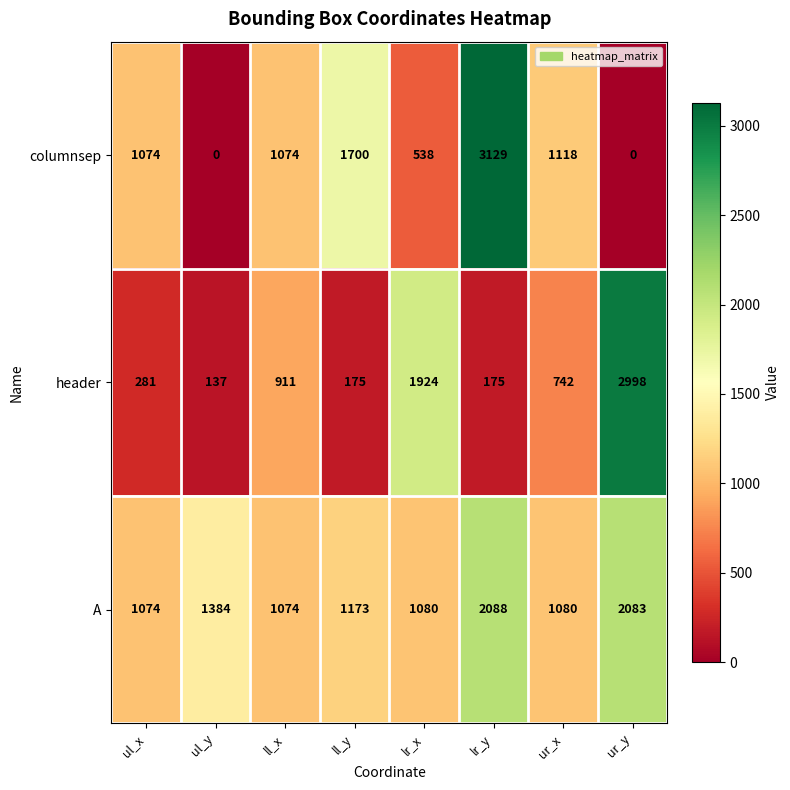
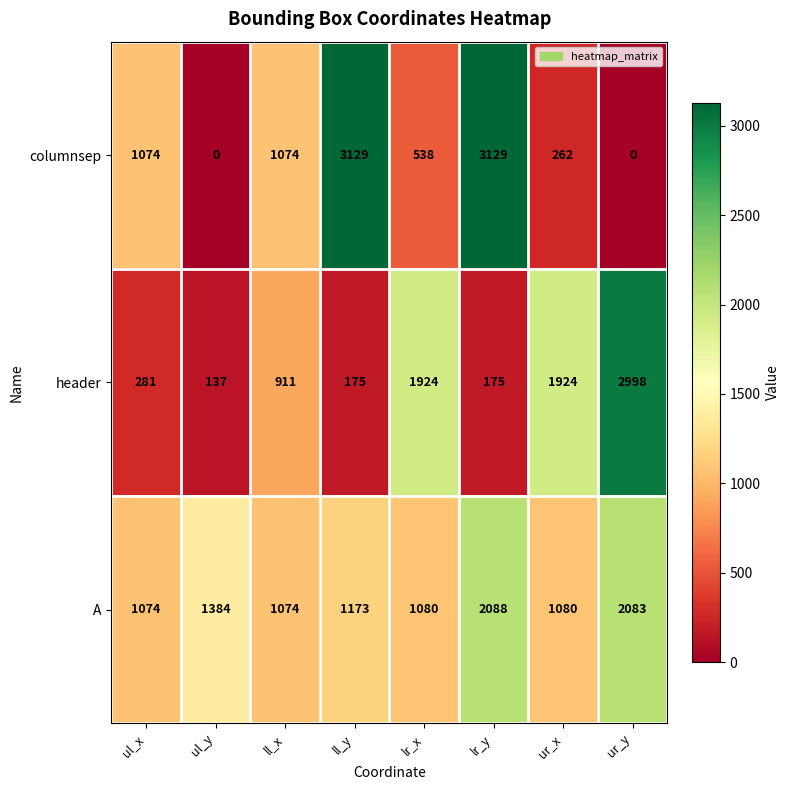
  {
    "columnsep": {
      "ul_x": 1074,
      "ul_y": 0,
      "ll_x": 1074,
-     "ll_y": 1700,
+     "ll_y": 3129,
      "lr_x": 538,
      "lr_y": 3129,
-     "ur_x": 1118,
+     "ur_x": 262,
      "ur_y": 0
    },
    "header": {
      "ul_x": 281,
      "ul_y": 137,
      "ll_x": 911,
      "ll_y": 175,
      "lr_x": 1924,
      "lr_y": 175,
-     "ur_x": 742,
+     "ur_x": 1924,
      "ur_y": 2998
    },
    "A": {
      "ul_x": 1074,
      "ul_y": 1384,
      "ll_x": 1074,
      "ll_y": 1173,
      "lr_x": 1080,
      "lr_y": 2088,
      "ur_x": 1080,
      "ur_y": 2083
    }
  }
